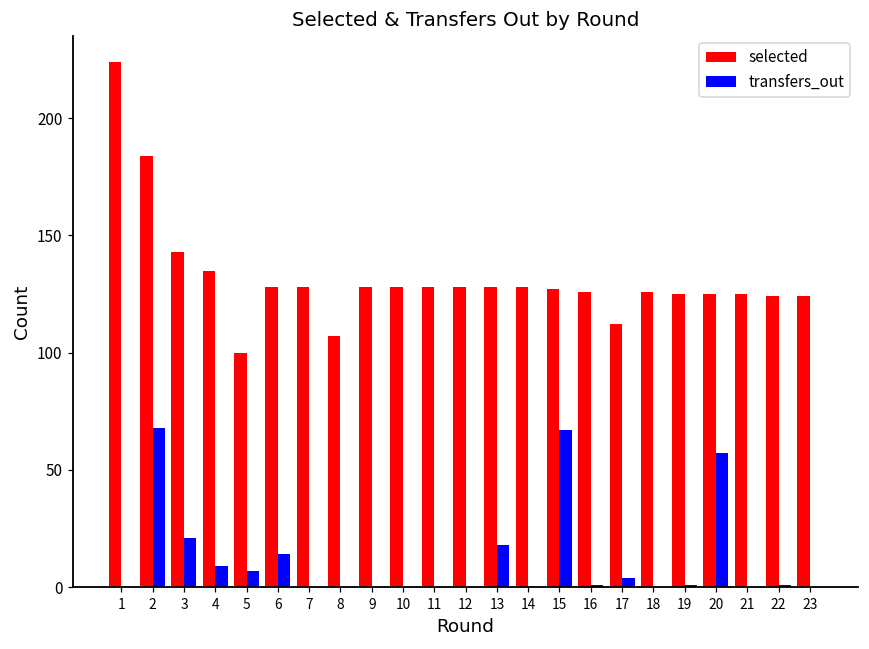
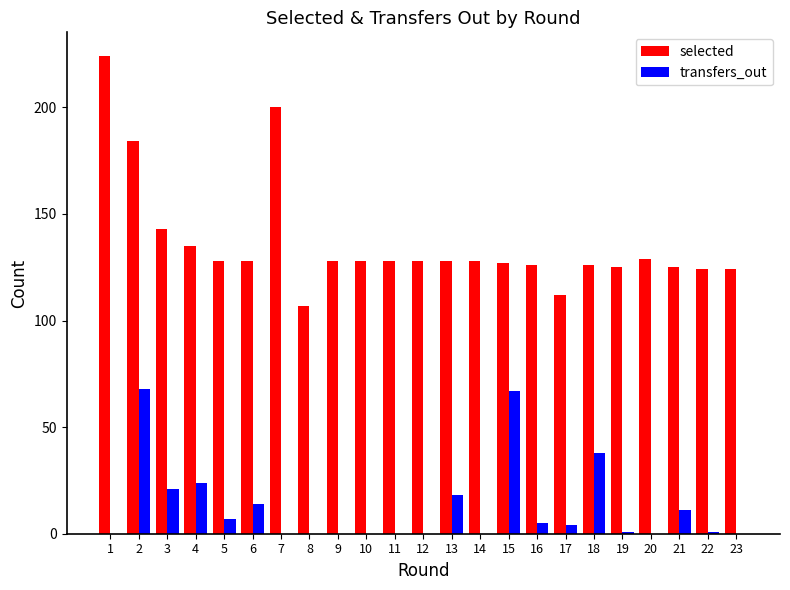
  {
    "selected": {
      "1": 224,
      "2": 184,
      "3": 143,
      "4": 135,
-     "5": 100,
+     "5": 128,
      "6": 128,
-     "7": 128,
+     "7": 200,
      "8": 107,
      "9": 128,
      "10": 128,
      "11": 128,
      "12": 128,
      "13": 128,
      "14": 128,
      "15": 127,
      "16": 126,
      "17": 112,
      "18": 126,
      "19": 125,
-     "20": 125,
+     "20": 129,
      "21": 125,
      "22": 124,
      "23": 124
    },
    "transfers_out": {
      "1": 0,
      "2": 68,
      "3": 21,
-     "4": 9,
+     "4": 24,
      "5": 7,
      "6": 14,
      "7": 0,
      "8": 0,
      "9": 0,
      "10": 0,
      "11": 0,
      "12": 0,
      "13": 18,
      "14": 0,
      "15": 67,
-     "16": 1,
+     "16": 5,
      "17": 4,
-     "18": 0,
-     "20": 57,
-     "21": 0,
+     "18": 38,
+     "20": 0,
+     "21": 11,
      "23": 0
    }
  }
